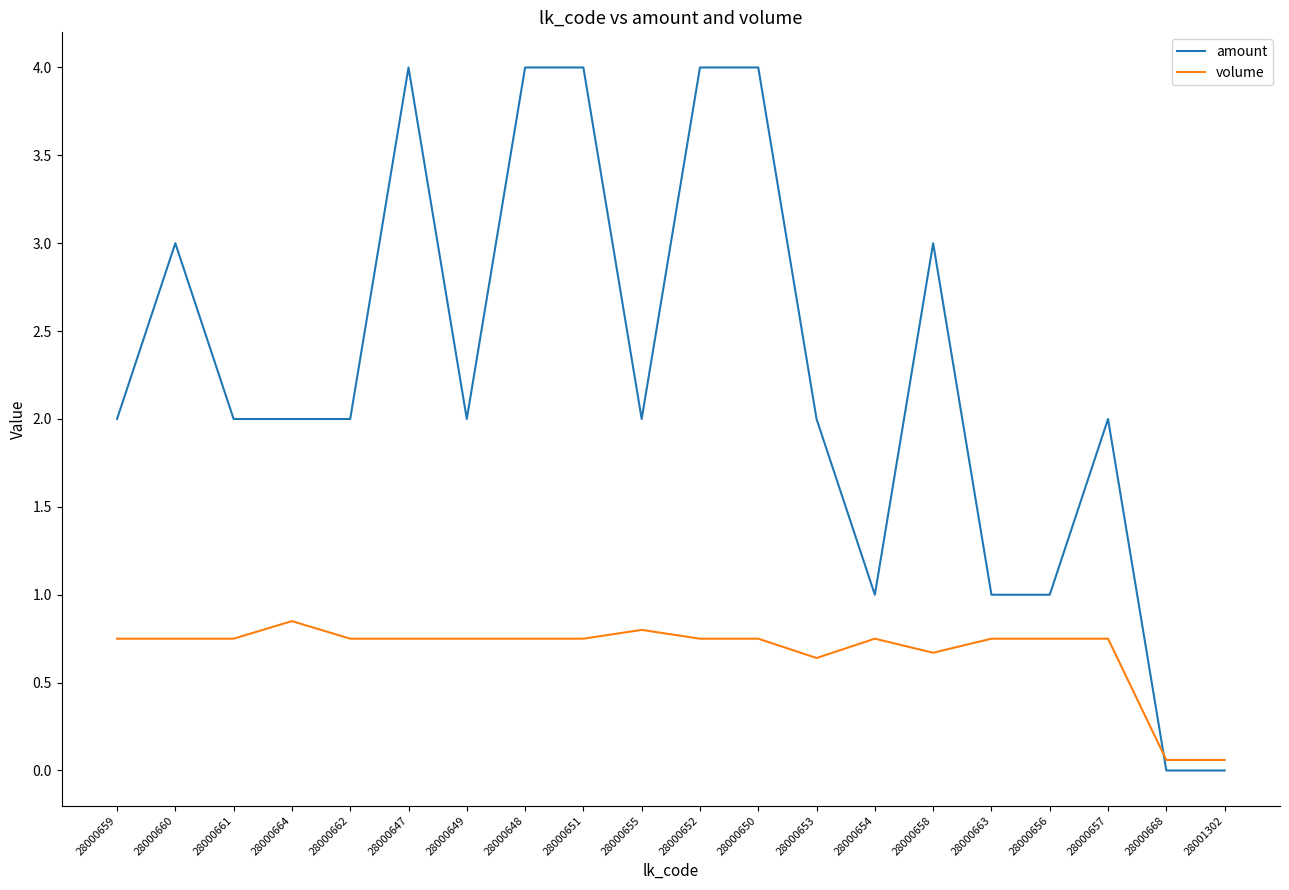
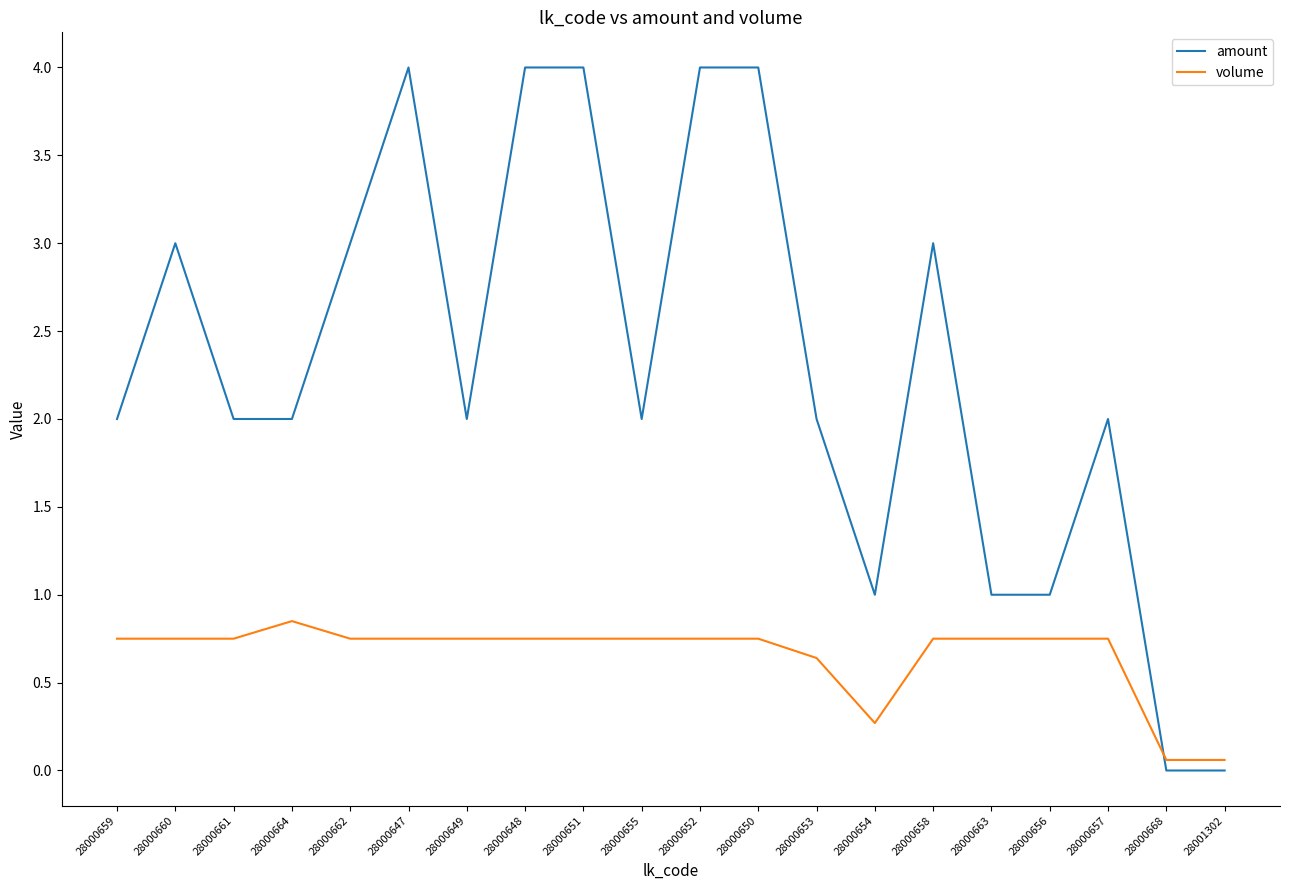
  {
    "amount": {
      "28000659": 2,
      "28000660": 3,
      "28000661": 2,
      "28000664": 2,
-     "28000662": 2,
+     "28000662": 3,
      "28000647": 4,
      "28000649": 2,
      "28000648": 4,
      "28000651": 4,
      "28000655": 2,
      "28000652": 4,
      "28000650": 4,
      "28000653": 2,
      "28000654": 1,
      "28000658": 3,
      "28000663": 1,
      "28000656": 1,
      "28000657": 2,
      "28000668": 0,
      "28001302": 0
    },
    "volume": {
      "28000659": 0.75,
      "28000660": 0.75,
      "28000661": 0.75,
      "28000664": 0.85,
      "28000662": 0.75,
      "28000647": 0.75,
      "28000649": 0.75,
      "28000648": 0.75,
      "28000651": 0.75,
-     "28000655": 0.80,
+     "28000655": 0.75,
      "28000652": 0.75,
      "28000650": 0.75,
      "28000653": 0.64,
-     "28000654": 0.75,
-     "28000658": 0.67,
+     "28000654": 0.27,
+     "28000658": 0.75,
      "28000663": 0.75,
      "28000656": 0.75,
      "28000657": 0.75,
      "28000668": 0.06,
      "28001302": 0.06
    }
  }
